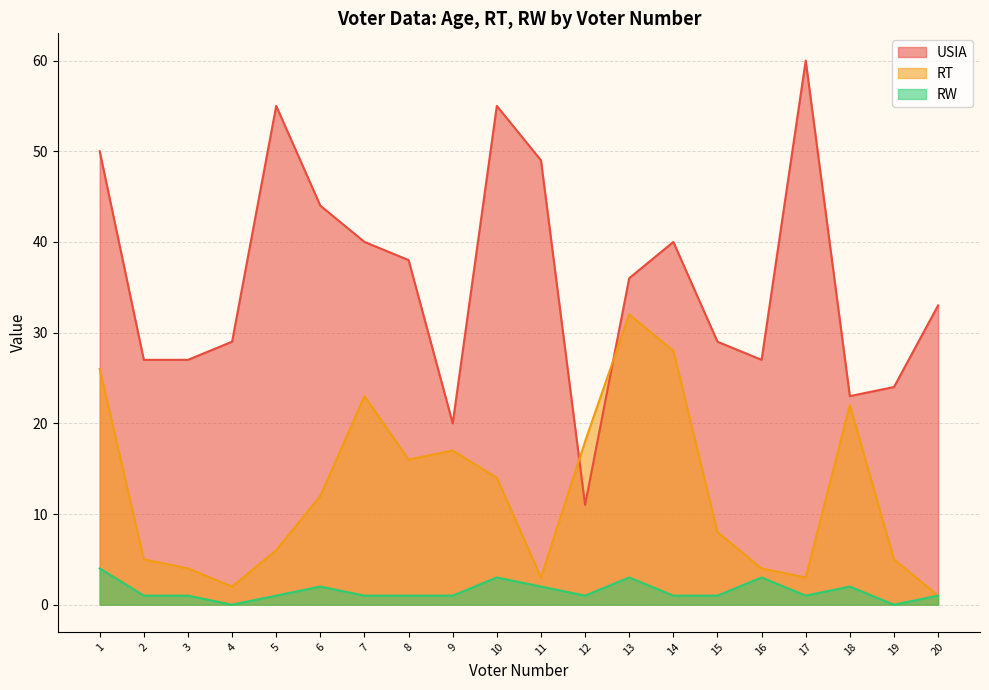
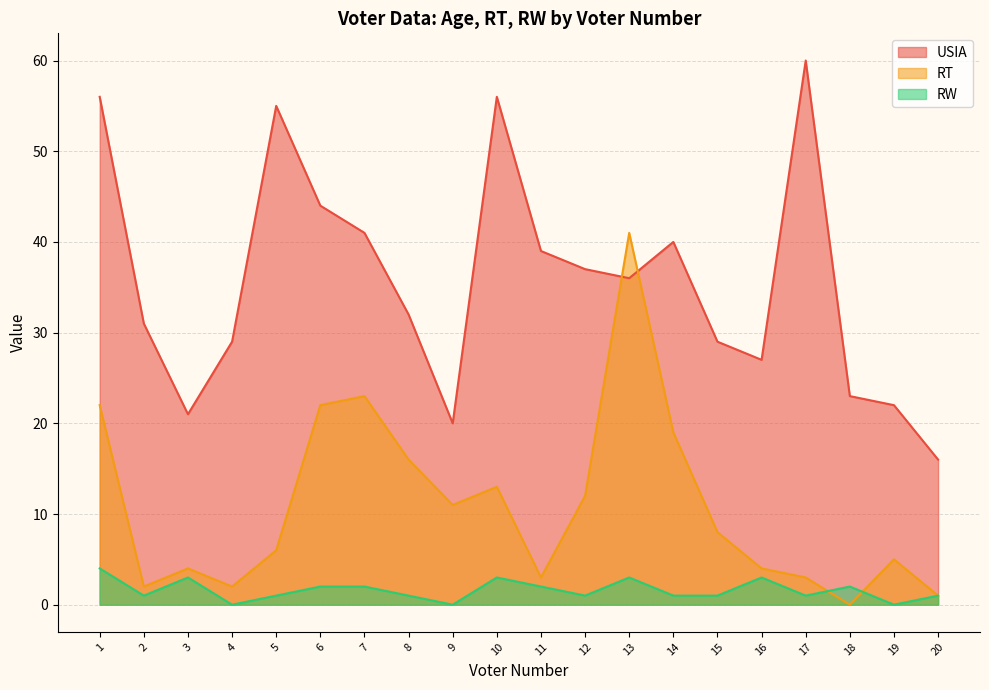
  {
    "USIA": {
-     "1": 50,
-     "2": 27,
-     "3": 27,
+     "1": 56,
+     "2": 31,
+     "3": 21,
      "4": 29,
      "5": 55,
      "6": 44,
-     "7": 40,
-     "8": 38,
+     "7": 41,
+     "8": 32,
      "9": 20,
-     "10": 55,
-     "11": 49,
-     "12": 11,
+     "10": 56,
+     "11": 39,
+     "12": 37,
      "13": 36,
      "14": 40,
      "15": 29,
      "16": 27,
      "17": 60,
      "18": 23,
-     "19": 24,
-     "20": 33
+     "19": 22,
+     "20": 16
    },
    "RT": {
-     "1": 26,
-     "2": 5,
+     "1": 22,
+     "2": 2,
      "3": 4,
      "4": 2,
      "5": 6,
-     "6": 12,
+     "6": 22,
      "7": 23,
      "8": 16,
-     "9": 17,
-     "10": 14,
+     "9": 11,
+     "10": 13,
      "11": 3,
-     "12": 18,
-     "13": 32,
-     "14": 28,
+     "12": 12,
+     "13": 41,
+     "14": 19,
      "15": 8,
      "16": 4,
      "17": 3,
-     "18": 22,
+     "18": 0,
      "19": 5
    },
    "RW": {
      "1": 4,
      "2": 1,
-     "3": 1,
+     "3": 3,
      "4": 0,
      "5": 1,
      "6": 2,
-     "7": 1,
+     "7": 2,
      "8": 1,
-     "9": 1,
+     "9": 0,
      "10": 3,
      "11": 2,
      "12": 1,
      "13": 3,
      "14": 1,
      "15": 1,
      "16": 3,
      "17": 1,
      "18": 2,
      "19": 0
    }
  }
